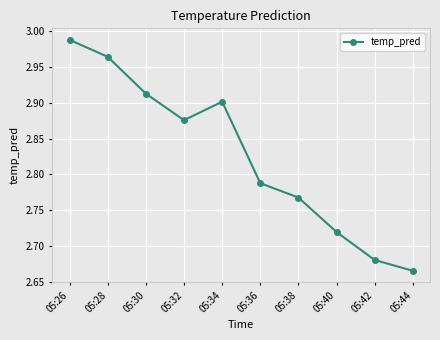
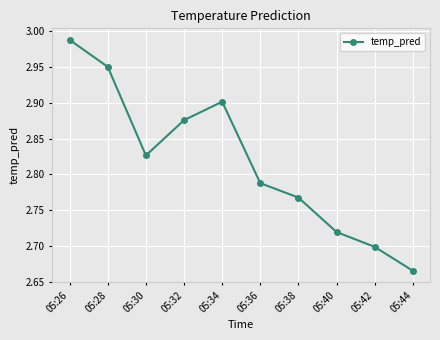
  {
    "05:26": 2.99,
-   "05:28": 2.96,
-   "05:30": 2.91,
+   "05:28": 2.95,
+   "05:30": 2.83,
    "05:32": 2.88,
    "05:34": 2.90,
    "05:36": 2.79,
    "05:38": 2.77,
    "05:40": 2.72,
-   "05:42": 2.68,
+   "05:42": 2.70,
    "05:44": 2.67
  }
